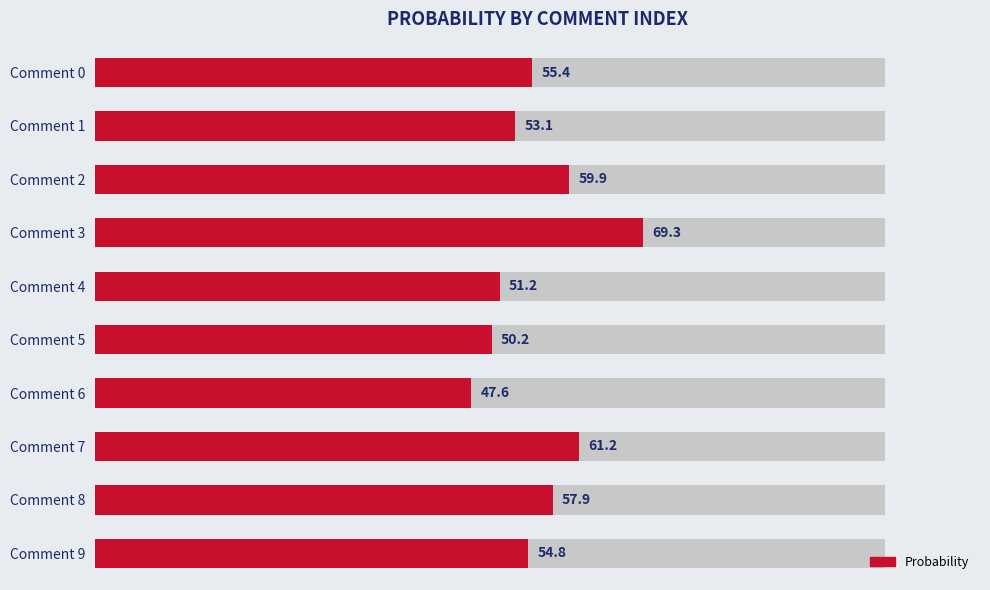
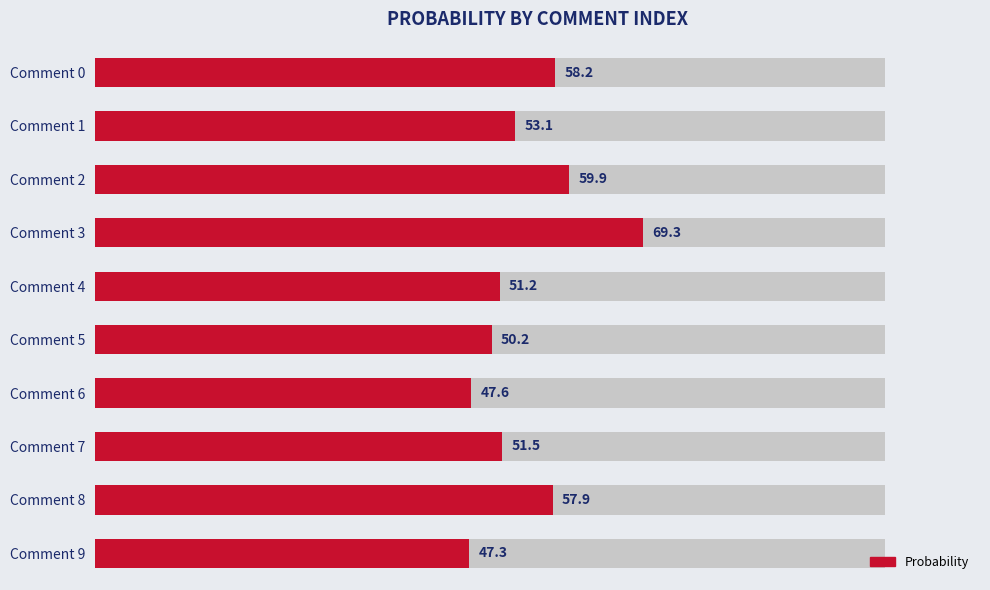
  {
    "Probability": {
-     "Comment 0": 55.4,
-     "Comment 7": 61.2,
-     "Comment 9": 54.8
+     "Comment 0": 58.2,
+     "Comment 7": 51.5,
+     "Comment 9": 47.3
    }
  }
